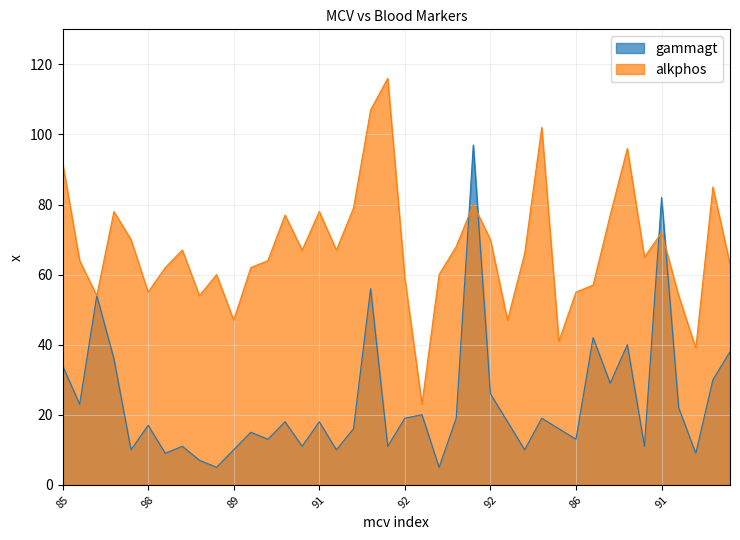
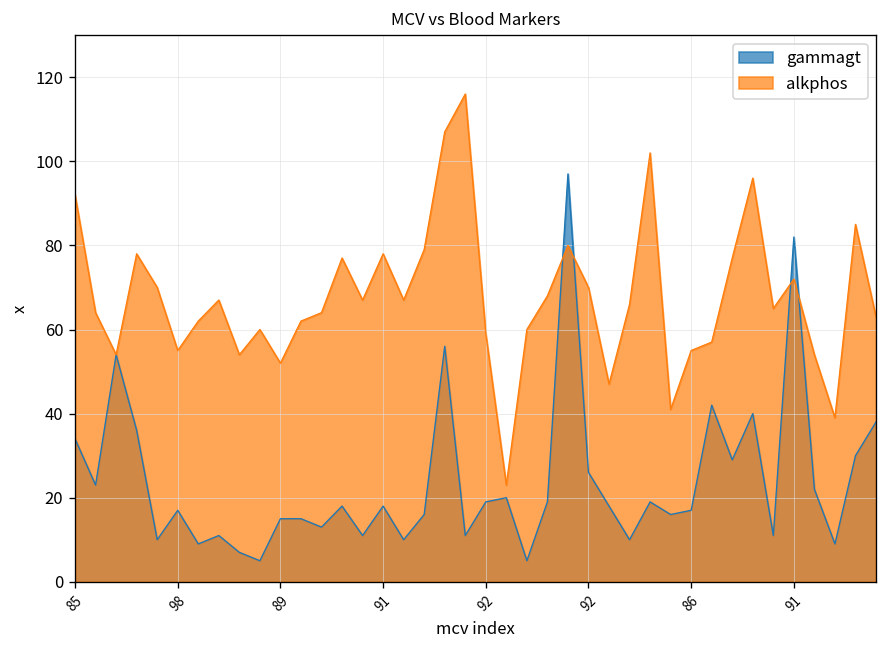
  {
    "gammagt": {
      "85": 34,
      "98": 17,
-     "89": 10,
-     "86": 13
+     "89": 15,
+     "86": 17
    },
    "alkphos": {
      "85": 92,
      "98": 55,
-     "89": 47,
+     "89": 52,
      "86": 55
    }
  }
